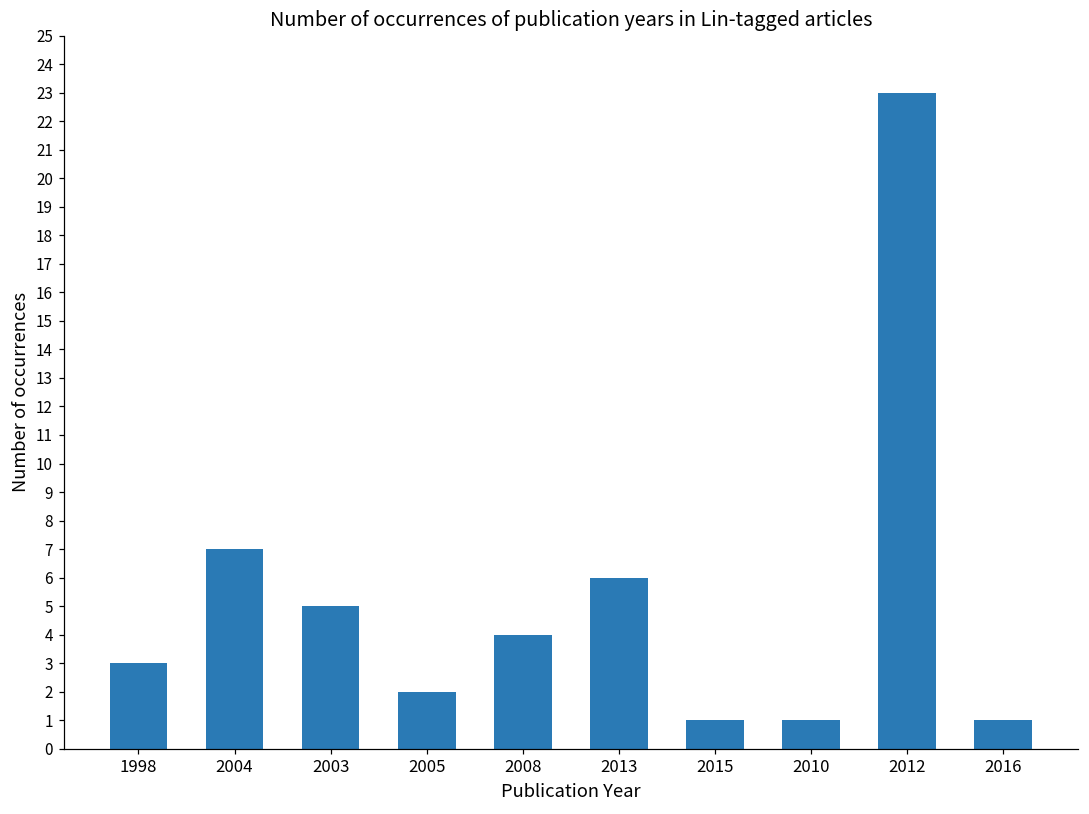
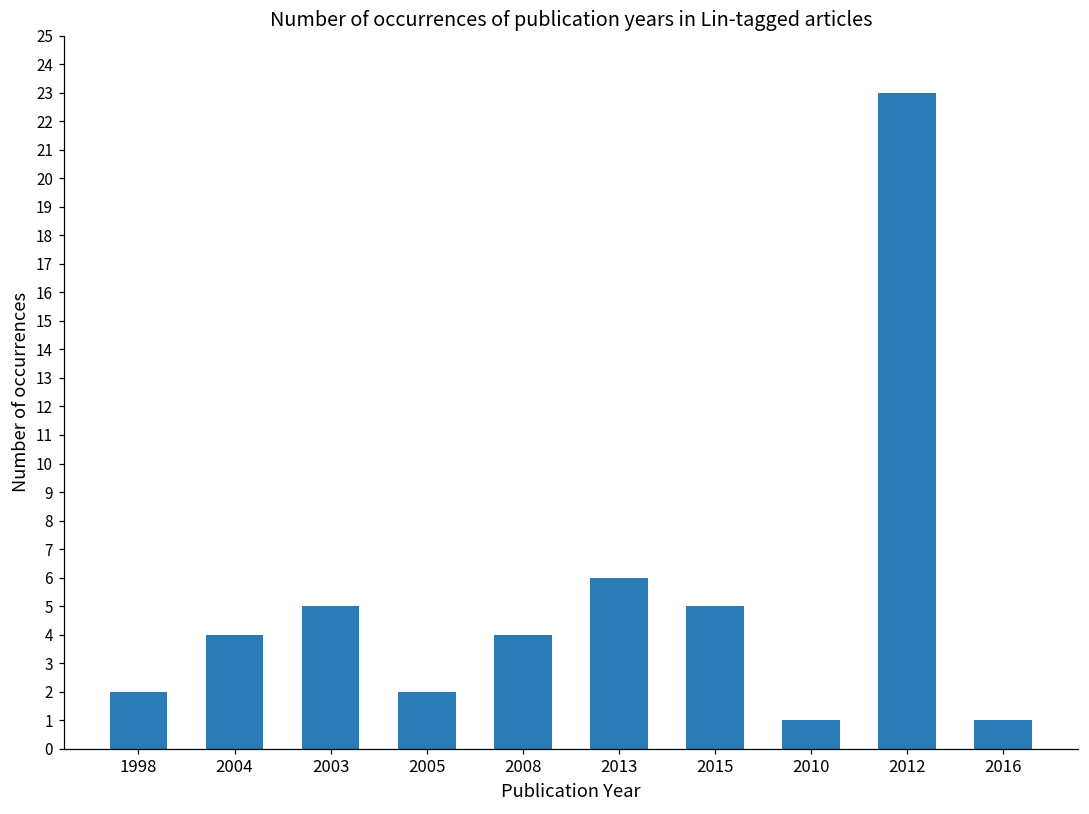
  {
-   "1998": 3,
-   "2004": 7,
+   "1998": 2,
+   "2004": 4,
    "2003": 5,
    "2005": 2,
    "2008": 4,
    "2013": 6,
-   "2015": 1,
+   "2015": 5,
    "2010": 1,
    "2012": 23,
    "2016": 1
  }
